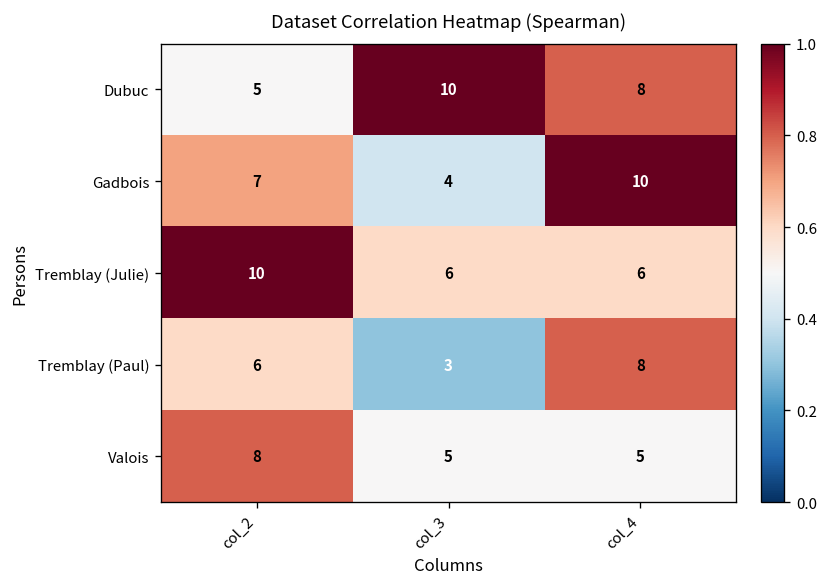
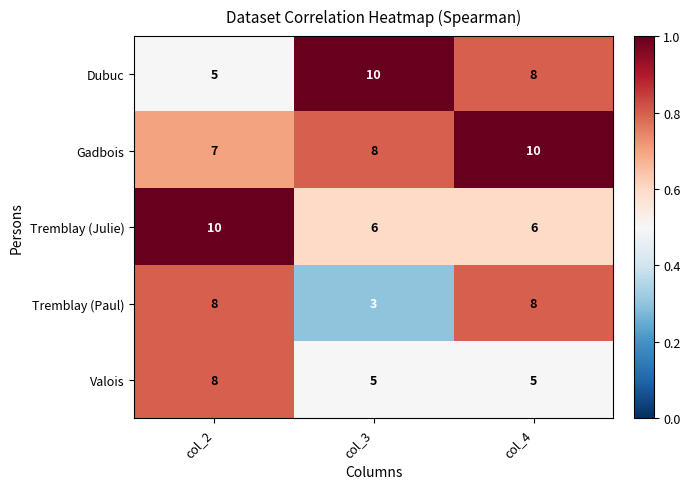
  {
    "Dubuc": {
      "col_2": 5,
      "col_3": 10,
      "col_4": 8
    },
    "Gadbois": {
      "col_2": 7,
-     "col_3": 4,
+     "col_3": 8,
      "col_4": 10
    },
    "Tremblay (Julie)": {
      "col_2": 10,
      "col_3": 6,
      "col_4": 6
    },
    "Tremblay (Paul)": {
-     "col_2": 6,
+     "col_2": 8,
      "col_3": 3,
      "col_4": 8
    },
    "Valois": {
      "col_2": 8,
      "col_3": 5,
      "col_4": 5
    }
  }
